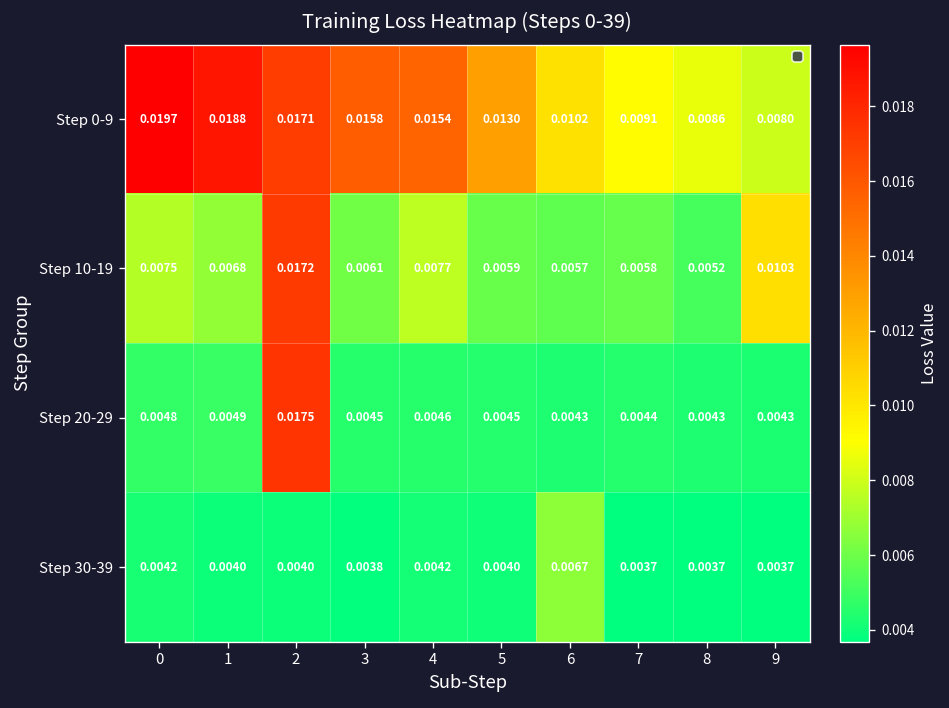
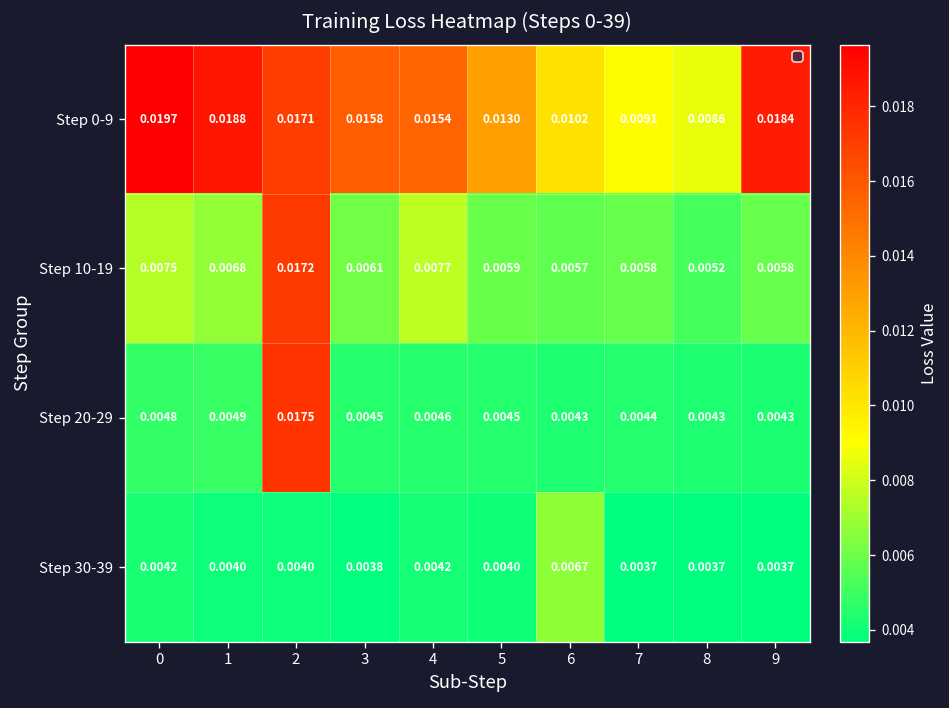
  {
    "Step 0-9": {
      "0": 0.0197,
      "1": 0.0188,
      "2": 0.0171,
      "3": 0.0158,
      "4": 0.0154,
      "5": 0.0130,
      "6": 0.0102,
      "7": 0.0091,
      "8": 0.0086,
-     "9": 0.0080
+     "9": 0.0184
    },
    "Step 10-19": {
      "0": 0.0075,
      "1": 0.0068,
      "2": 0.0172,
      "3": 0.0061,
      "4": 0.0077,
      "5": 0.0059,
      "6": 0.0057,
      "7": 0.0058,
      "8": 0.0052,
-     "9": 0.0103
+     "9": 0.0058
    },
    "Step 20-29": {
      "0": 0.0048,
      "1": 0.0049,
      "2": 0.0175,
      "3": 0.0045,
      "4": 0.0046,
      "5": 0.0045,
      "6": 0.0043,
      "7": 0.0044,
      "8": 0.0043,
      "9": 0.0043
    },
    "Step 30-39": {
      "0": 0.0042,
      "1": 0.0040,
      "2": 0.0040,
      "3": 0.0038,
      "4": 0.0042,
      "5": 0.0040,
      "6": 0.0067,
      "7": 0.0037,
      "8": 0.0037,
      "9": 0.0037
    }
  }
